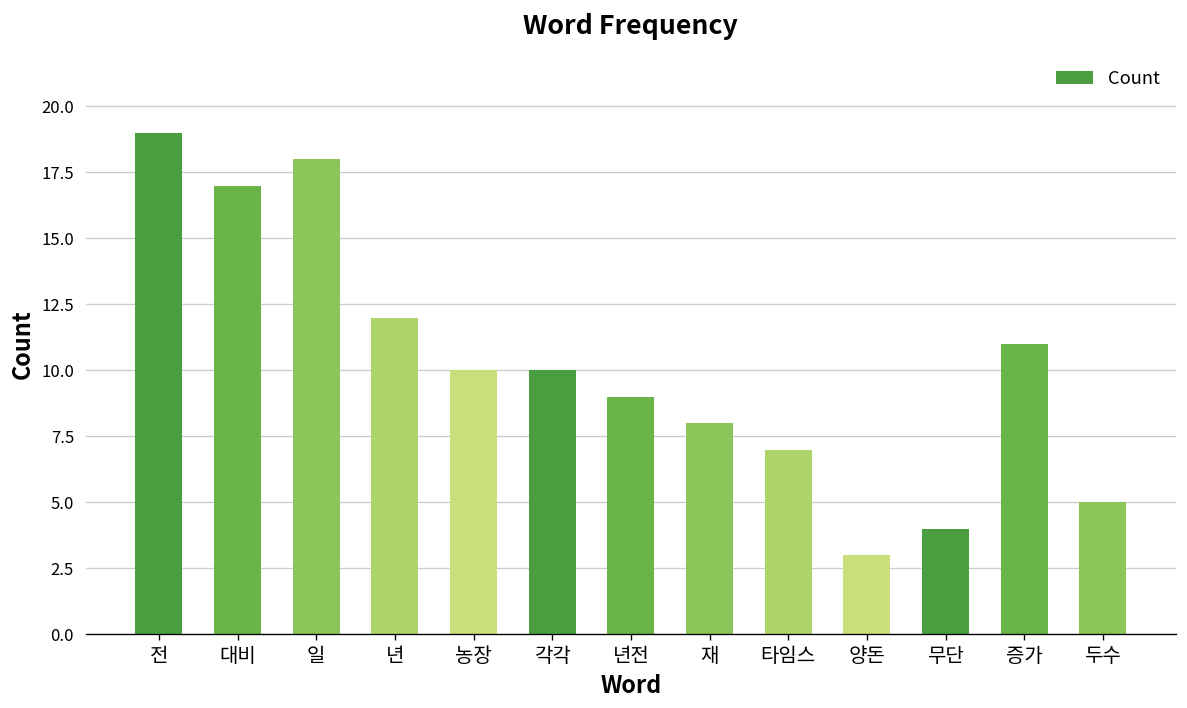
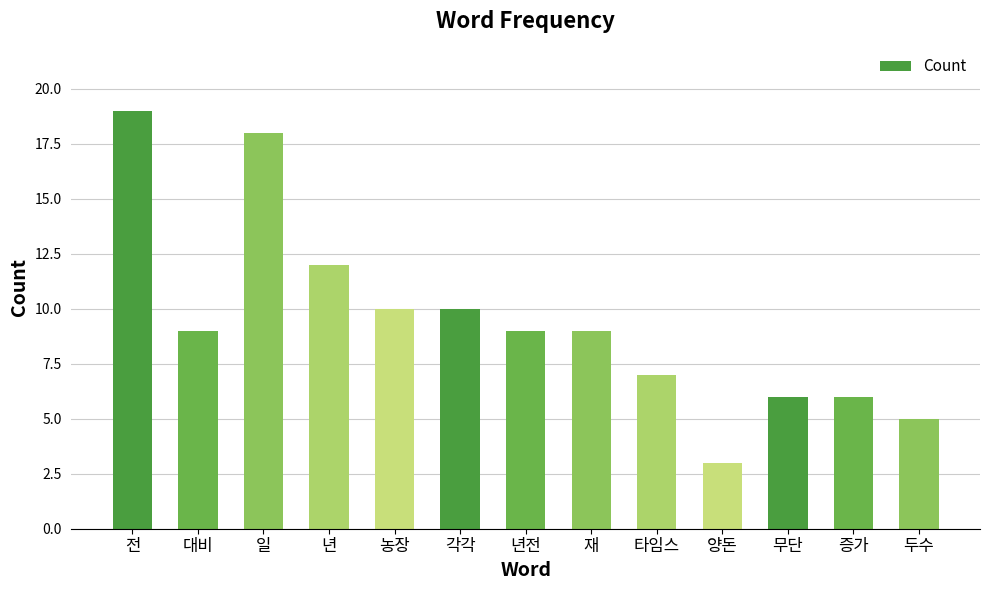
  {
    "전": 19,
-   "대비": 17,
+   "대비": 9,
    "일": 18,
    "년": 12,
    "농장": 10,
    "각각": 10,
    "년전": 9,
-   "재": 8,
+   "재": 9,
    "타임스": 7,
    "양돈": 3,
-   "무단": 4,
-   "증가": 11,
+   "무단": 6,
+   "증가": 6,
    "두수": 5
  }
